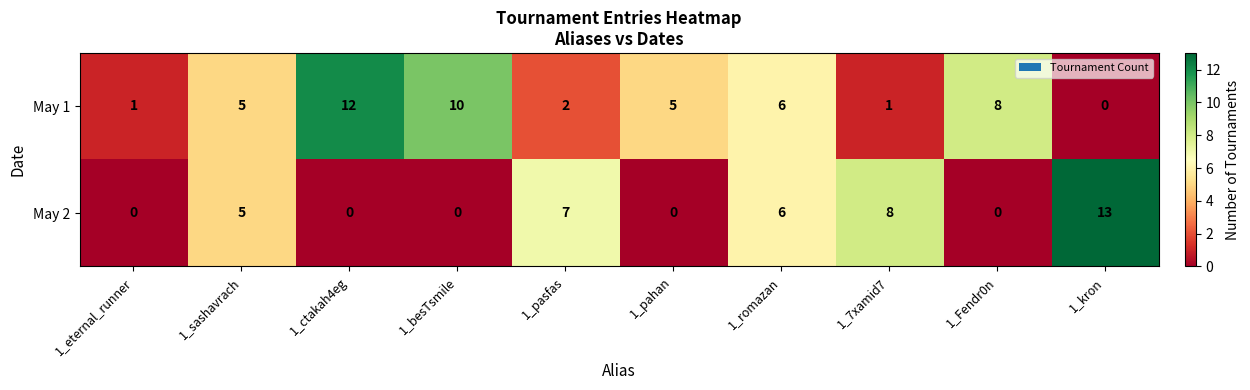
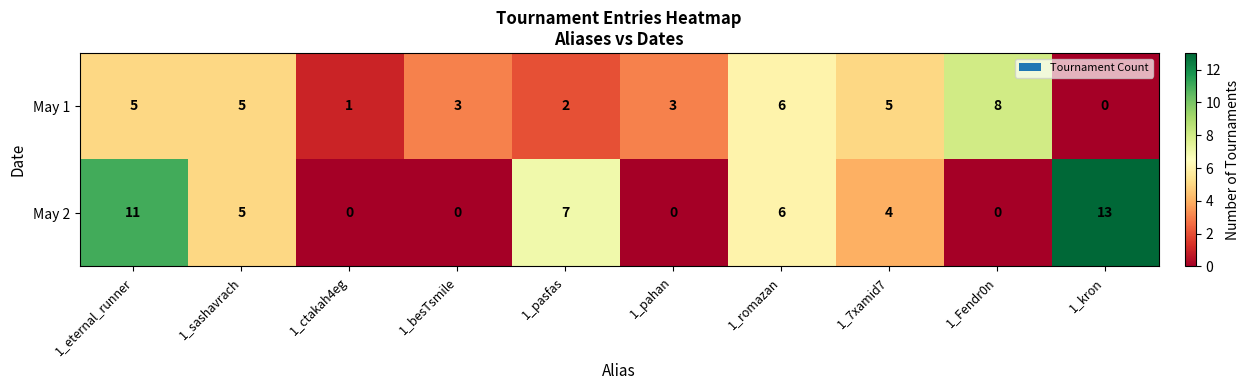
  {
    "May 1": {
-     "1_eternal_runner": 1,
+     "1_eternal_runner": 5,
      "1_sashavrach": 5,
-     "1_ctakah4eg": 12,
-     "1_besTsmile": 10,
+     "1_ctakah4eg": 1,
+     "1_besTsmile": 3,
      "1_pasfas": 2,
-     "1_pahan": 5,
+     "1_pahan": 3,
      "1_romazan": 6,
-     "1_7xamid7": 1,
+     "1_7xamid7": 5,
      "1_Fendr0n": 8,
      "1_kron": 0
    },
    "May 2": {
-     "1_eternal_runner": 0,
+     "1_eternal_runner": 11,
      "1_sashavrach": 5,
      "1_ctakah4eg": 0,
      "1_besTsmile": 0,
      "1_pasfas": 7,
      "1_pahan": 0,
      "1_romazan": 6,
-     "1_7xamid7": 8,
+     "1_7xamid7": 4,
      "1_Fendr0n": 0,
      "1_kron": 13
    }
  }
